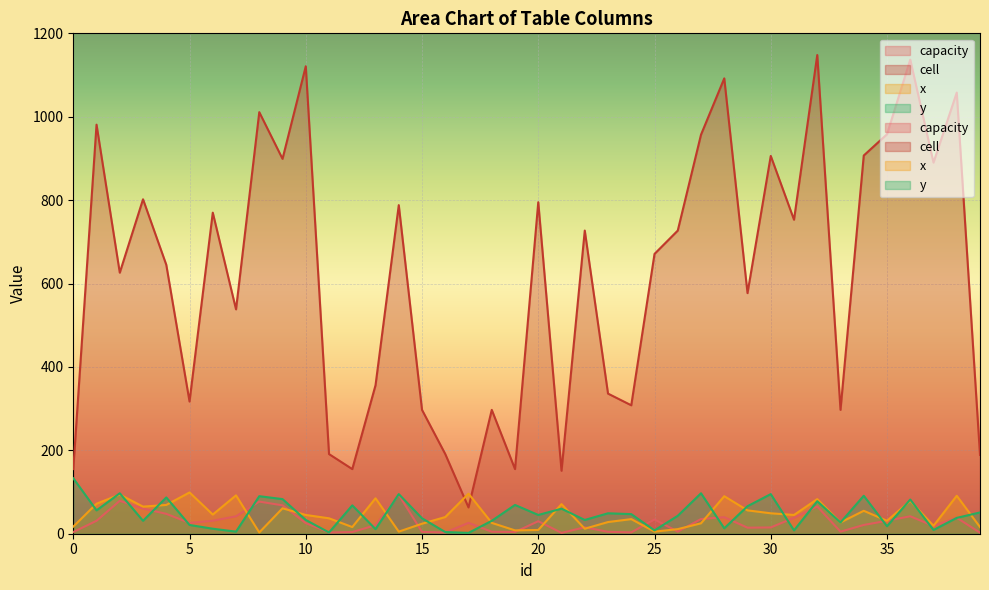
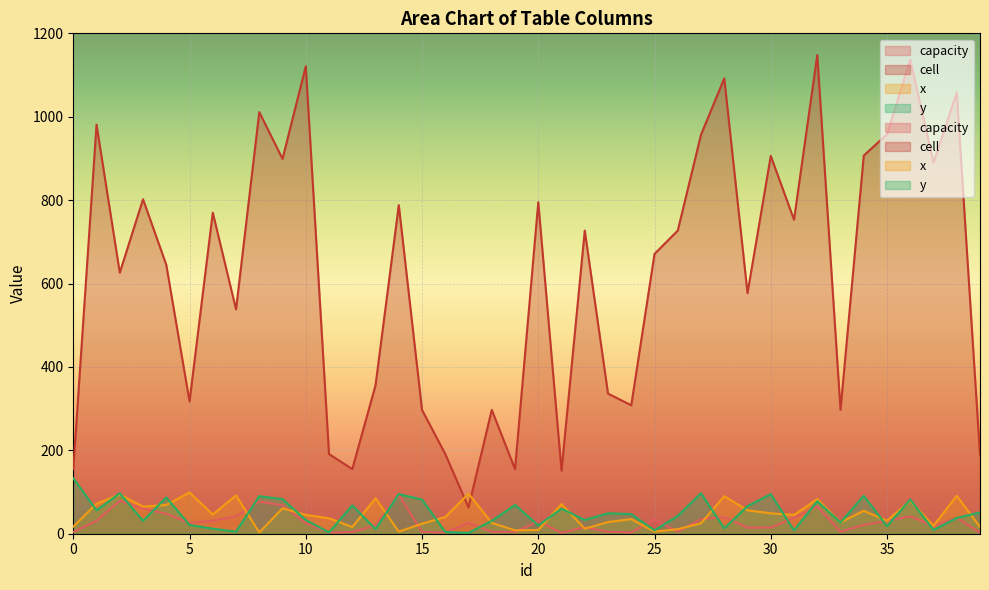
  {
    "y": {
      "0": 130,
      "10": 30,
-     "15": 40,
-     "20": 50,
+     "15": 80,
+     "20": 20,
      "30": 100,
      "35": 20
    }
  }
